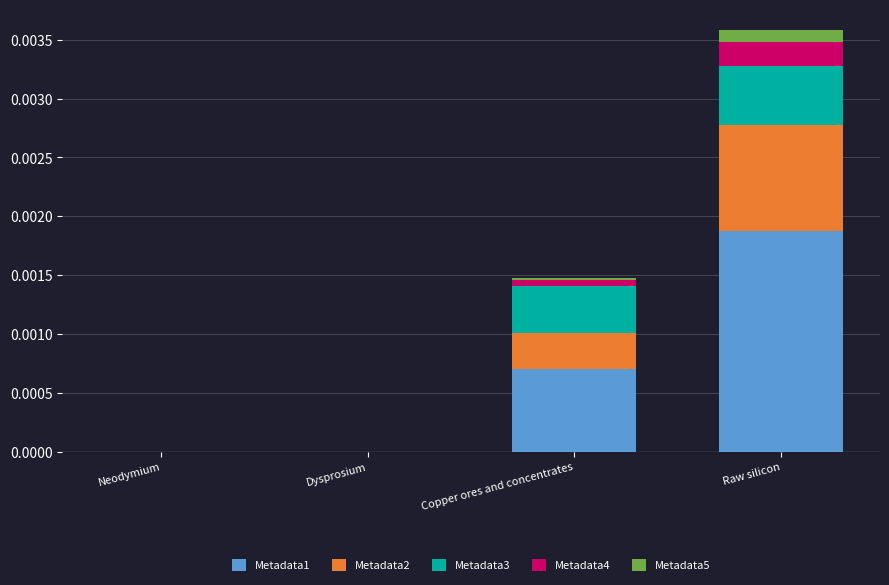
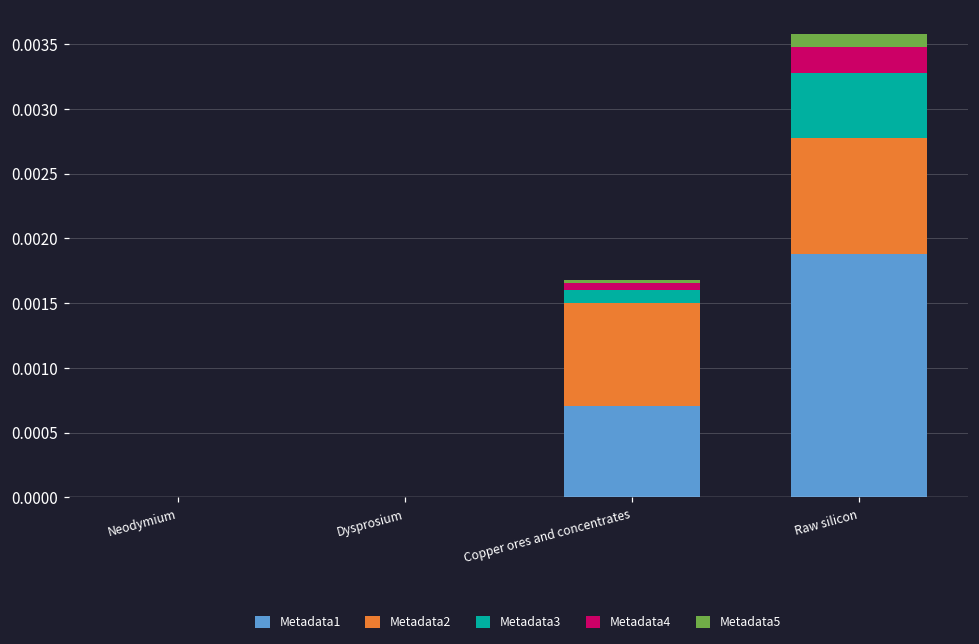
  {
    "Metadata2": {
      "Neodymium": 0.0000,
      "Dysprosium": 0.0000,
-     "Copper ores and concentrates": 0.0003,
+     "Copper ores and concentrates": 0.0008,
      "Raw silicon": 0.0009
    },
    "Metadata3": {
      "Neodymium": 0.0000,
      "Dysprosium": 0.0000,
-     "Copper ores and concentrates": 0.0004,
+     "Copper ores and concentrates": 0.0001,
      "Raw silicon": 0.0005
    },
    "Metadata4": {
      "Neodymium": 0.0000,
      "Dysprosium": 0.0000,
      "Copper ores and concentrates": 0.00005,
      "Raw silicon": 0.0002
    },
    "Metadata5": {
      "Neodymium": 0.0000,
      "Dysprosium": 0.0000,
      "Raw silicon": 0.0001
    }
  }
